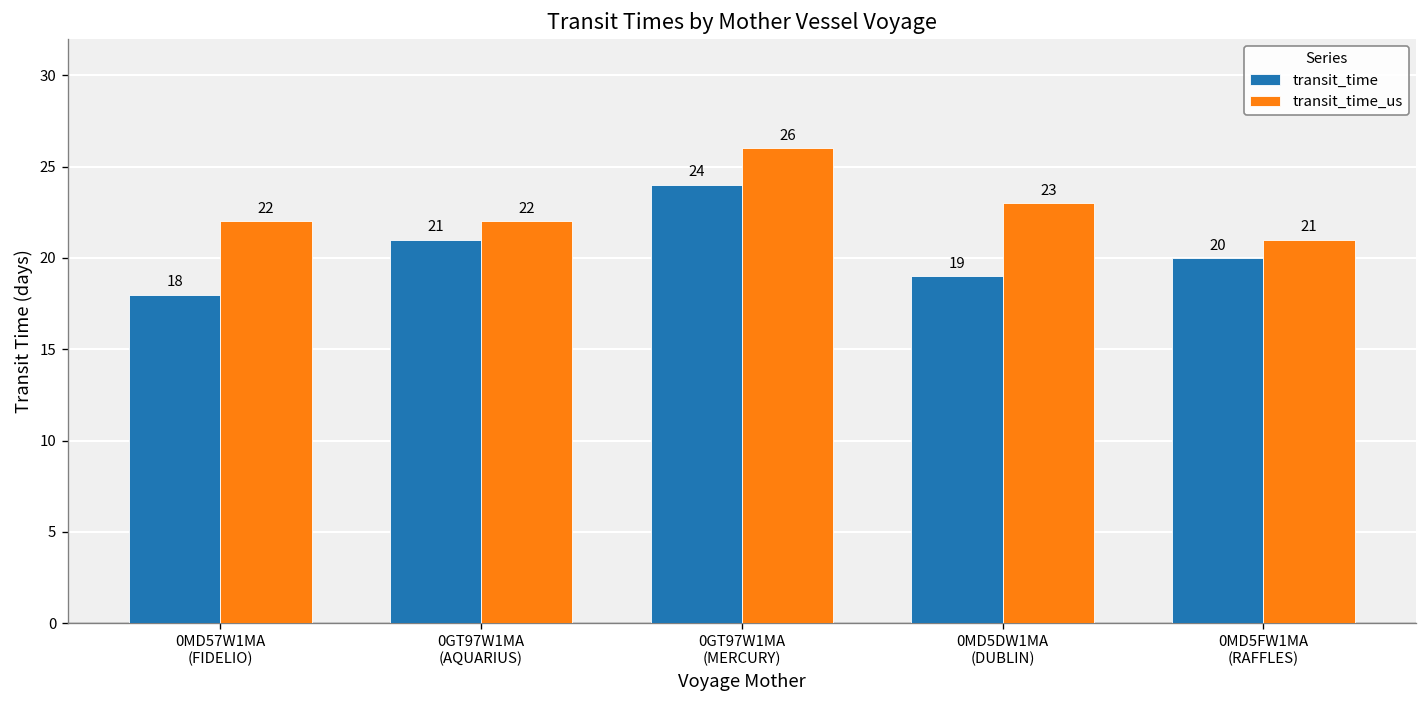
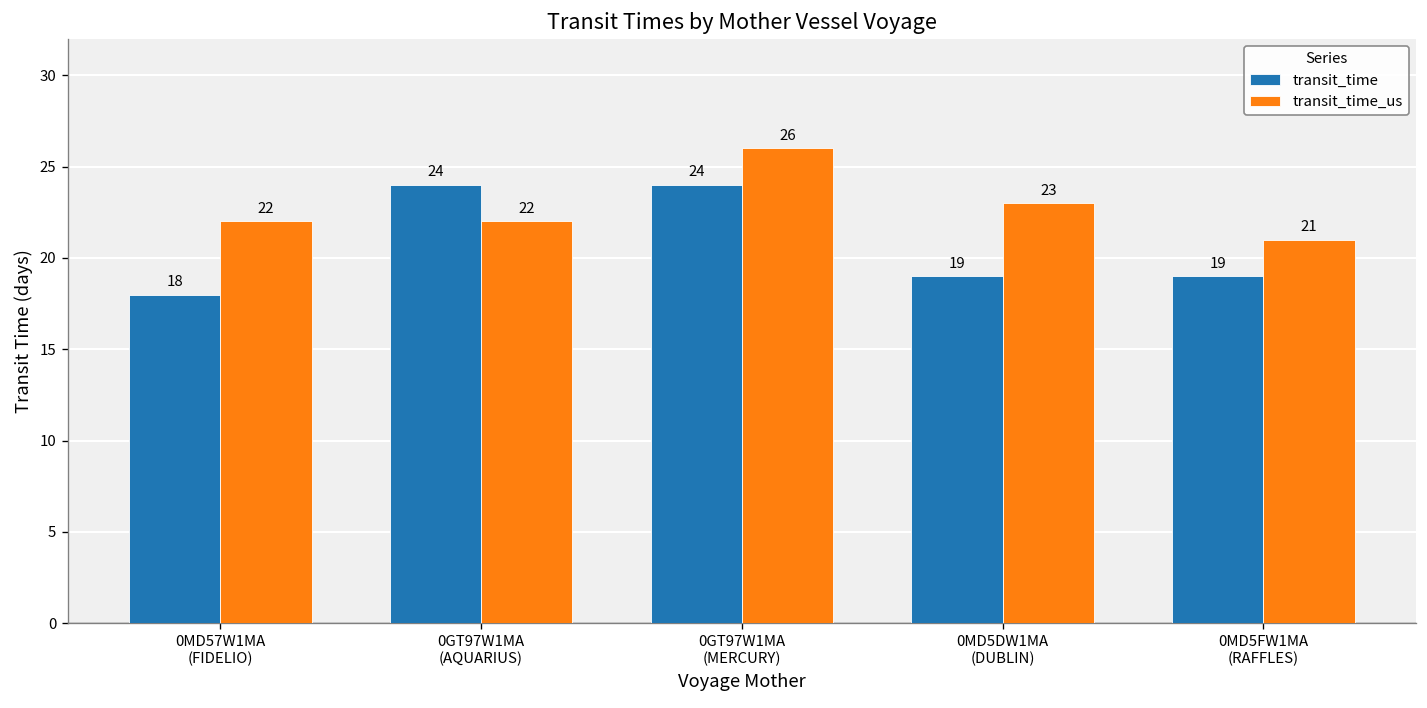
  {
    "transit_time": {
      "0MD57W1MA (FIDELIO)": 18,
-     "0GT97W1MA (AQUARIUS)": 21,
+     "0GT97W1MA (AQUARIUS)": 24,
      "0GT97W1MA (MERCURY)": 24,
      "0MD5DW1MA (DUBLIN)": 19,
-     "0MD5FW1MA (RAFFLES)": 20
+     "0MD5FW1MA (RAFFLES)": 19
    },
    "transit_time_us": {
      "0MD57W1MA (FIDELIO)": 22,
      "0GT97W1MA (AQUARIUS)": 22,
      "0GT97W1MA (MERCURY)": 26,
      "0MD5DW1MA (DUBLIN)": 23,
      "0MD5FW1MA (RAFFLES)": 21
    }
  }
